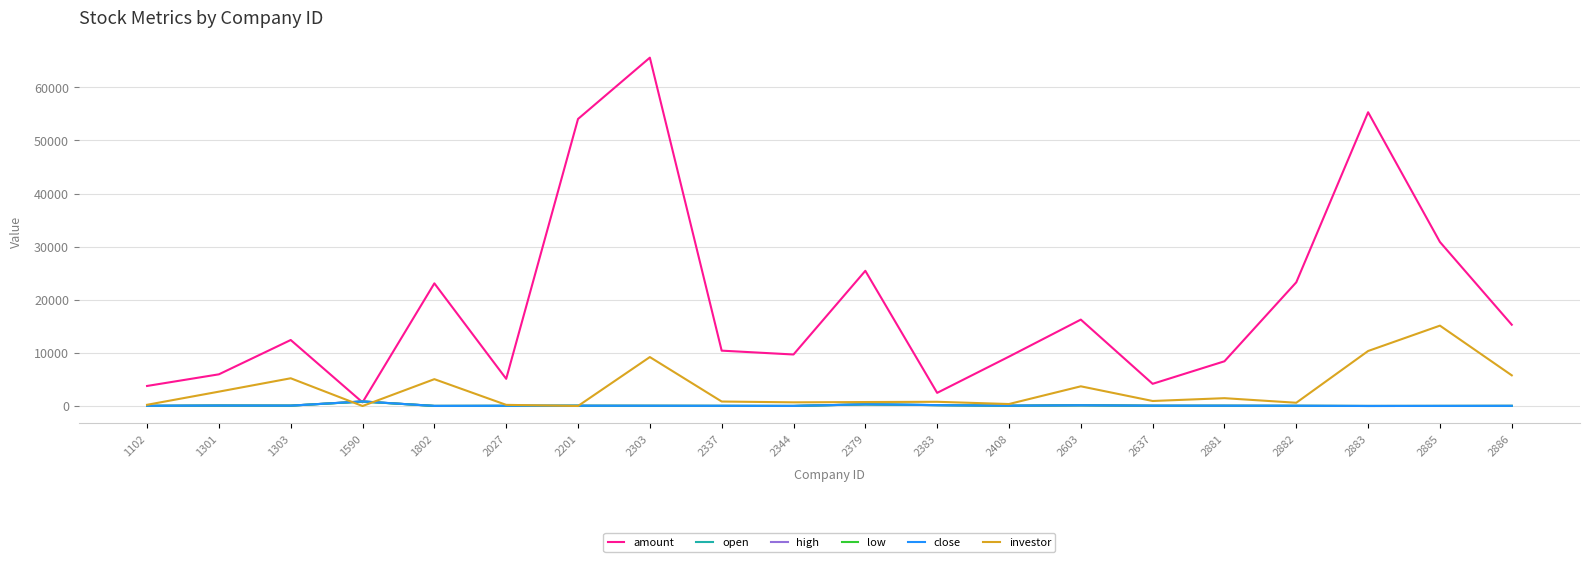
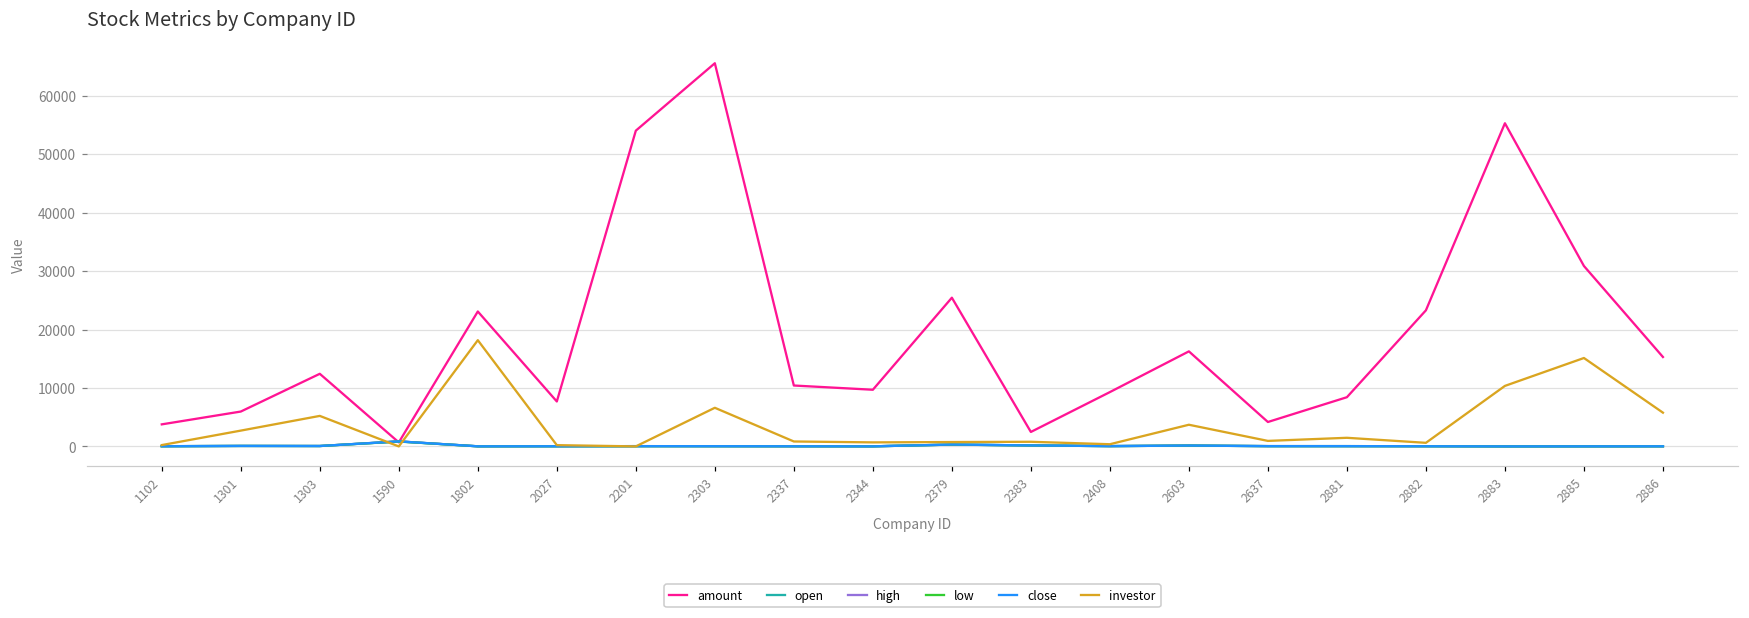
  {
    "amount": {
      "1102": 4000,
      "1301": 6000,
      "1303": 12000,
      "1802": 23000,
-     "2027": 5000,
+     "2027": 8000,
      "2201": 54000,
      "2303": 66000,
      "2337": 10000,
      "2344": 10000,
      "2379": 25000,
      "2383": 2000,
      "2408": 9000,
      "2603": 16000,
      "2637": 4000,
      "2881": 8000,
      "2882": 23000,
      "2883": 55000,
      "2885": 31000,
      "2886": 15000
    },
    "close": {
      "1301": 0,
      "1303": 0,
      "1802": 0,
      "2303": 0,
      "2337": 0,
      "2344": 0,
      "2383": 0,
      "2603": 0,
      "2637": 0,
      "2881": 0,
      "2882": 0,
      "2883": 0,
      "2885": 0,
      "2886": 0
    },
    "investor": {
      "1301": 3000,
      "1303": 5000,
      "1590": 0,
-     "1802": 5000,
-     "2303": 9000,
+     "1802": 18000,
+     "2303": 7000,
      "2337": 1000,
      "2344": 1000,
      "2383": 1000,
      "2603": 4000,
      "2637": 1000,
      "2881": 1000,
      "2882": 1000,
      "2883": 10000,
      "2885": 15000,
      "2886": 6000
    }
  }
